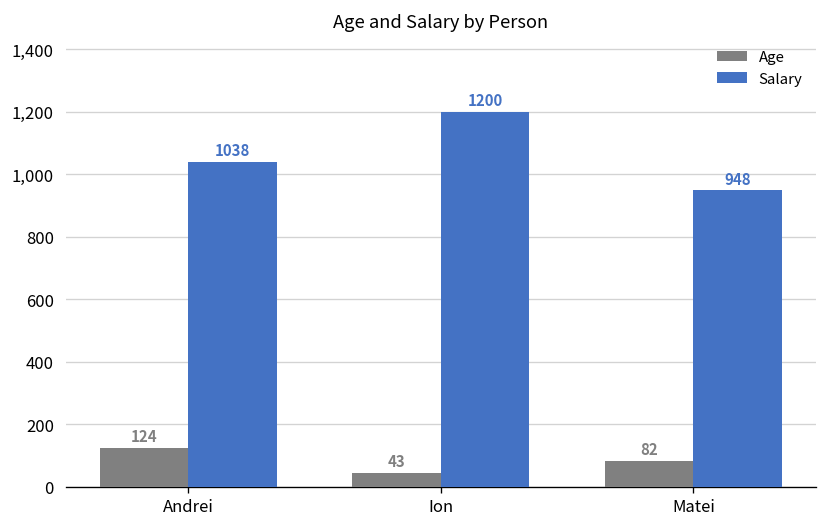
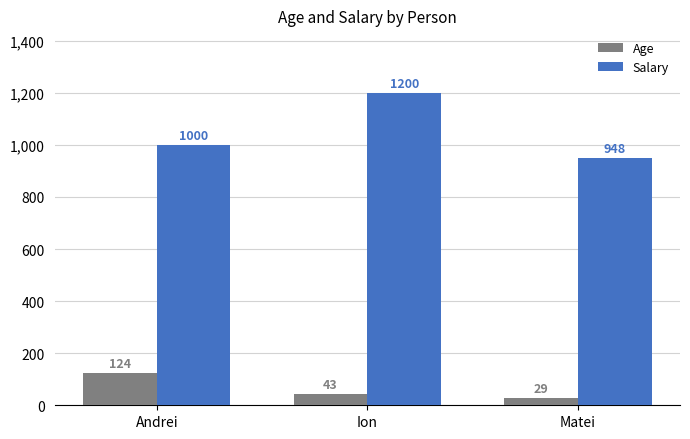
  {
    "Age": {
      "Andrei": 124,
      "Ion": 43,
-     "Matei": 82
+     "Matei": 29
    },
    "Salary": {
-     "Andrei": 1038,
+     "Andrei": 1000,
      "Ion": 1200,
      "Matei": 948
    }
  }
